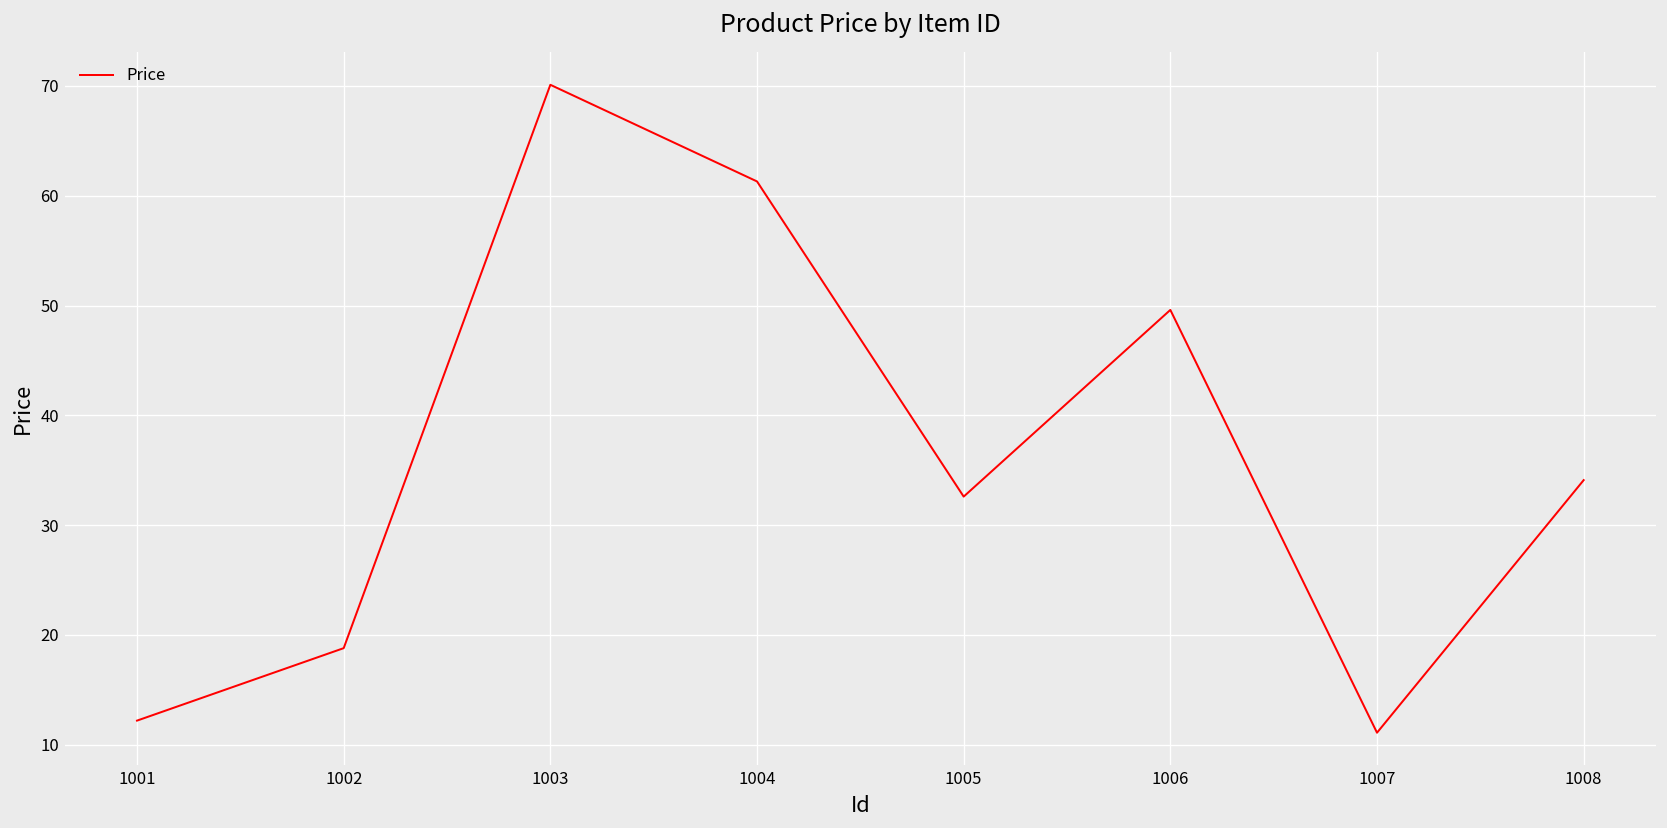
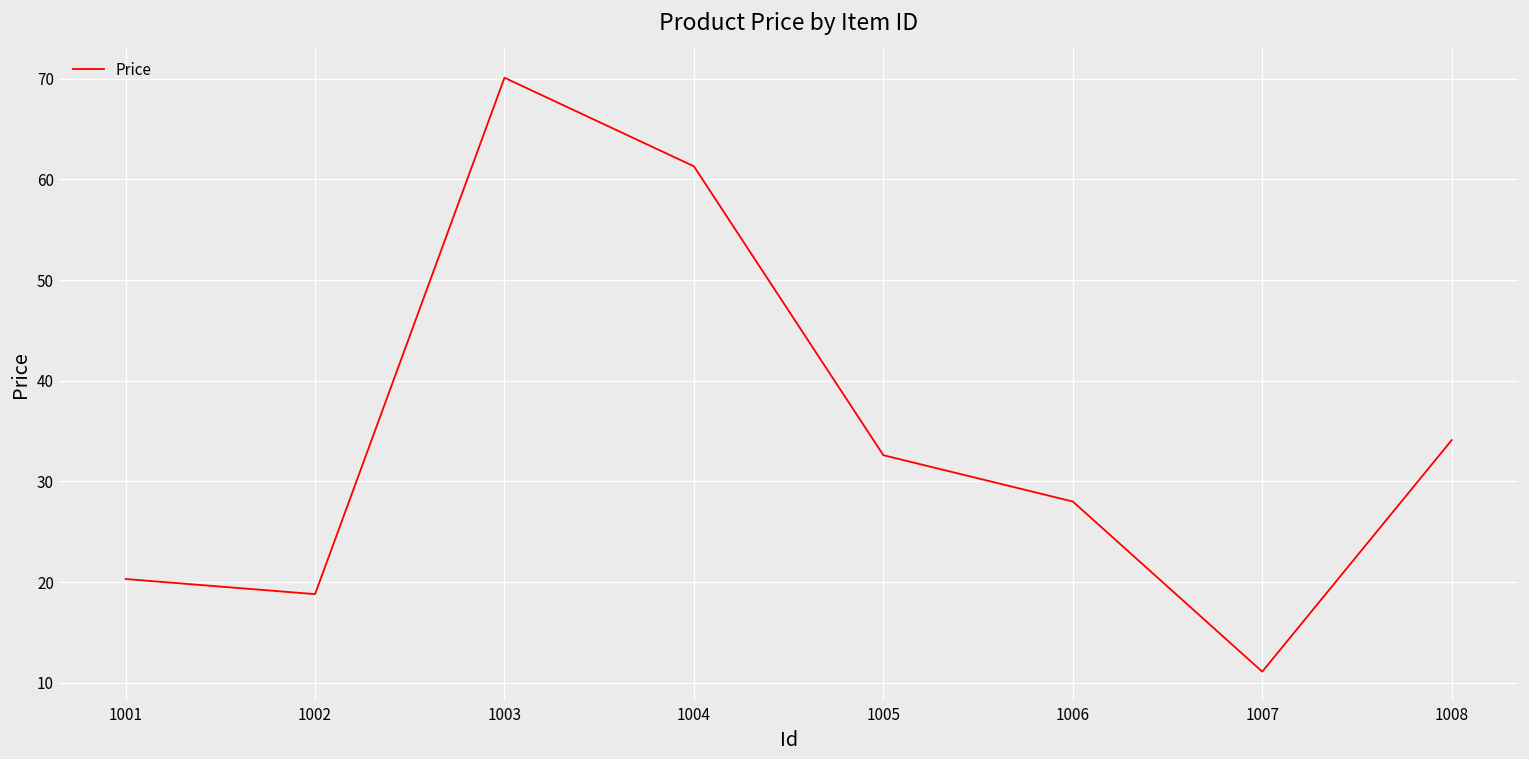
  {
-   "1001": 12,
+   "1001": 20,
    "1002": 19,
    "1003": 70,
    "1004": 61,
    "1005": 33,
-   "1006": 50,
+   "1006": 28,
    "1007": 11,
    "1008": 34
  }
